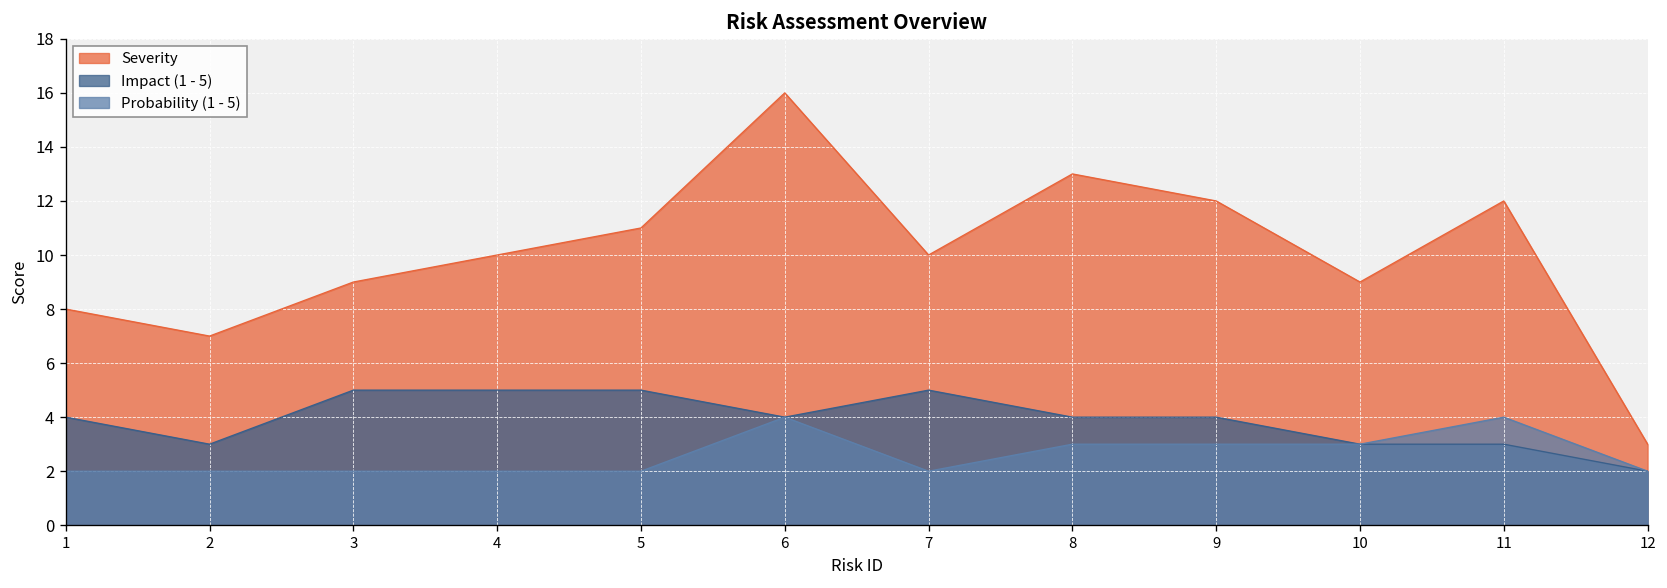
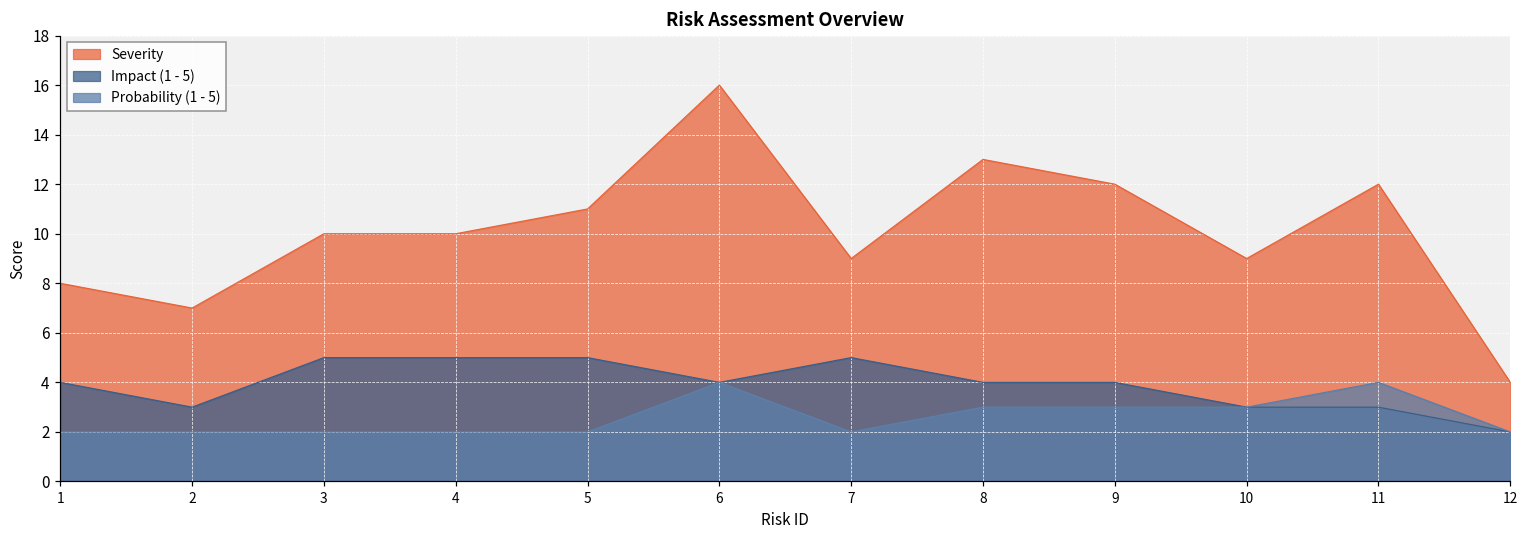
  {
    "Severity": {
      "1": 8,
      "2": 7,
-     "3": 9,
+     "3": 10,
      "4": 10,
      "5": 11,
      "6": 16,
-     "7": 10,
+     "7": 9,
      "8": 13,
      "9": 12,
      "10": 9,
      "11": 12,
-     "12": 3
+     "12": 4
    }
  }
